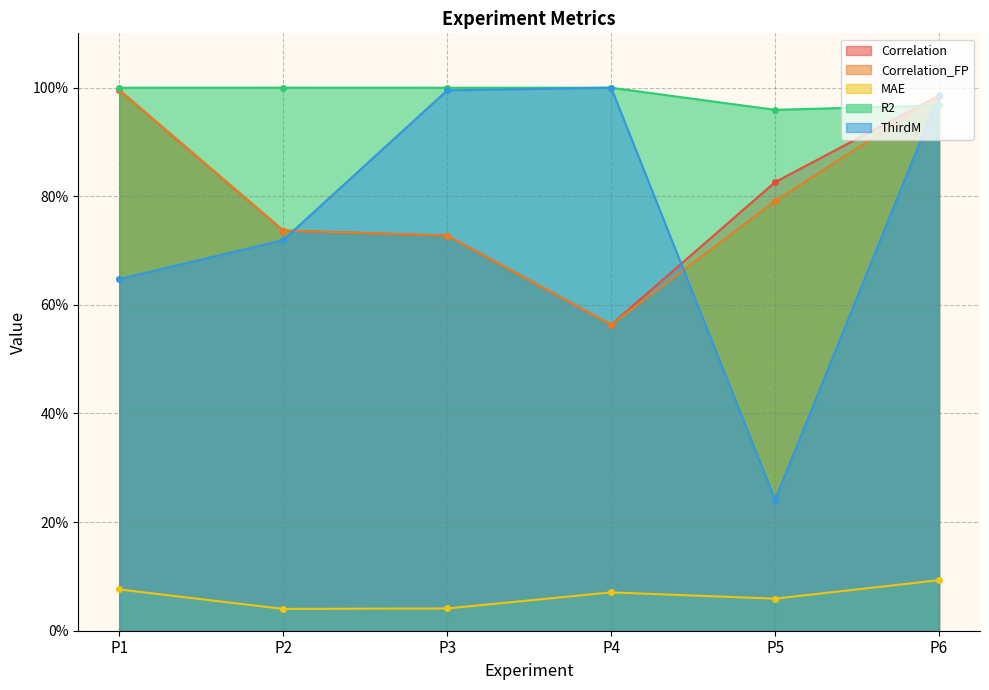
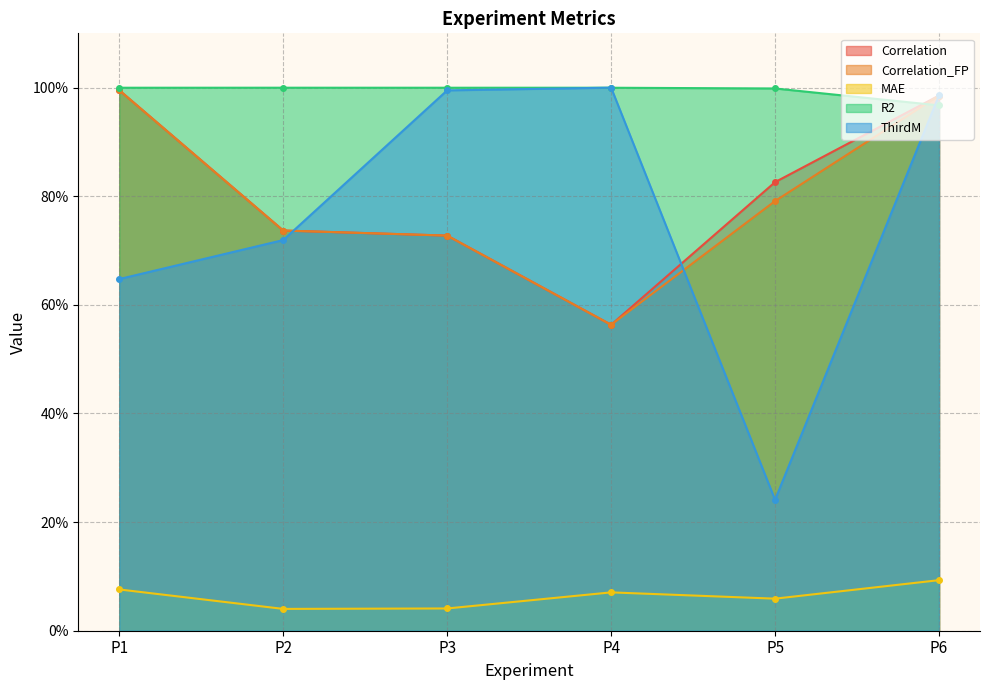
  {
    "MAE": {
      "P1": "8%",
      "P2": "4%",
      "P3": "4%",
      "P4": "7%",
      "P5": "6%",
      "P6": "9%"
    },
    "R2": {
      "P2": "100%",
      "P3": "100%",
-     "P5": "96%"
+     "P5": "100%"
    },
    "ThirdM": {
      "P1": "65%",
      "P2": "72%",
      "P3": "99%",
      "P5": "24%"
    }
  }
